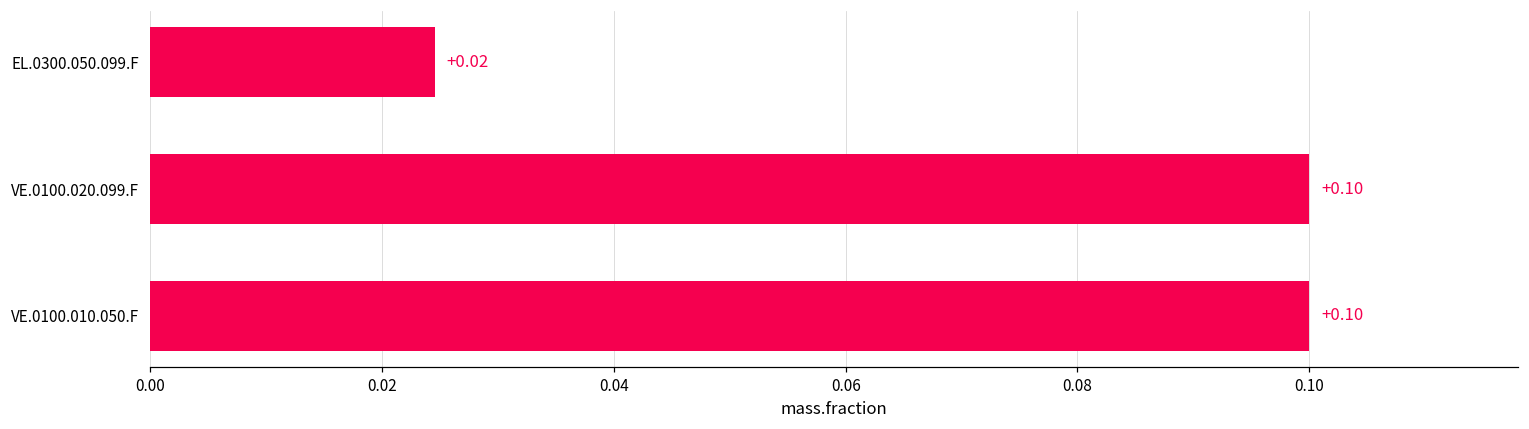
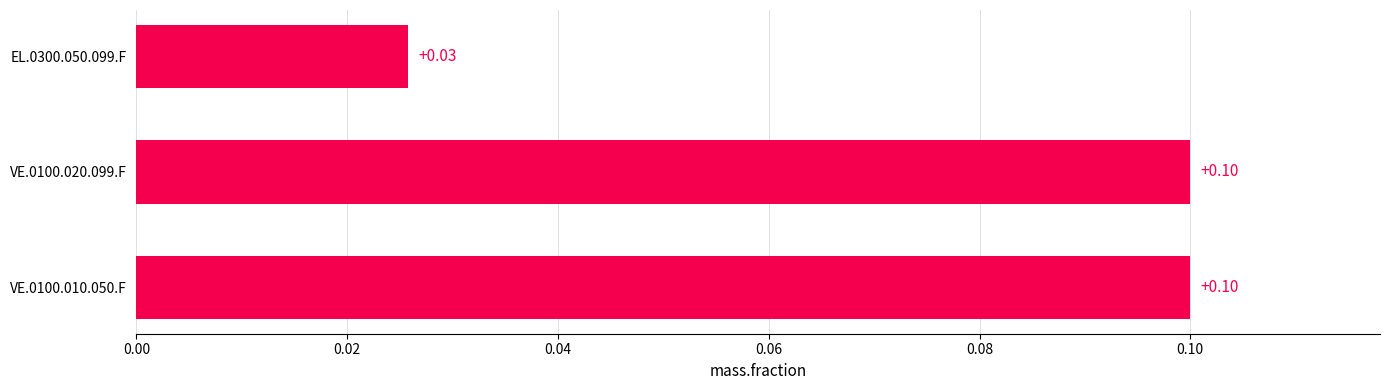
  {
-   "EL.0300.050.099.F": "+0.02",
+   "EL.0300.050.099.F": "+0.03",
    "VE.0100.020.099.F": "+0.10",
    "VE.0100.010.050.F": "+0.10"
  }
